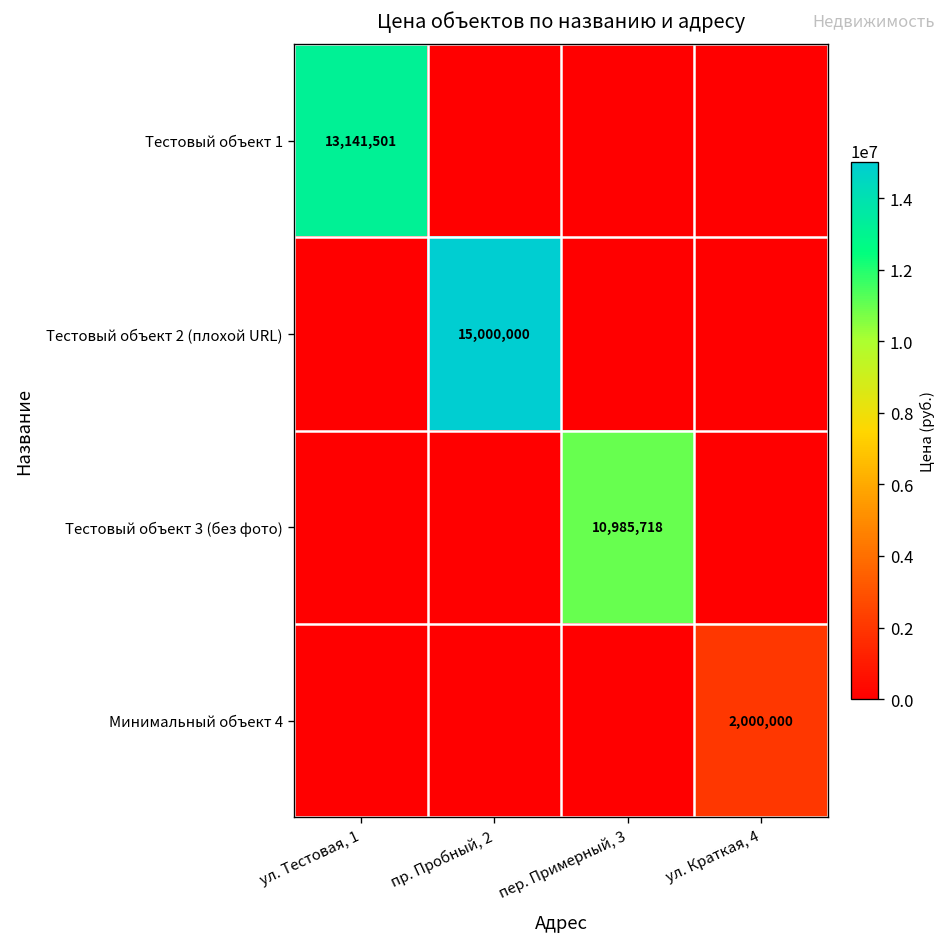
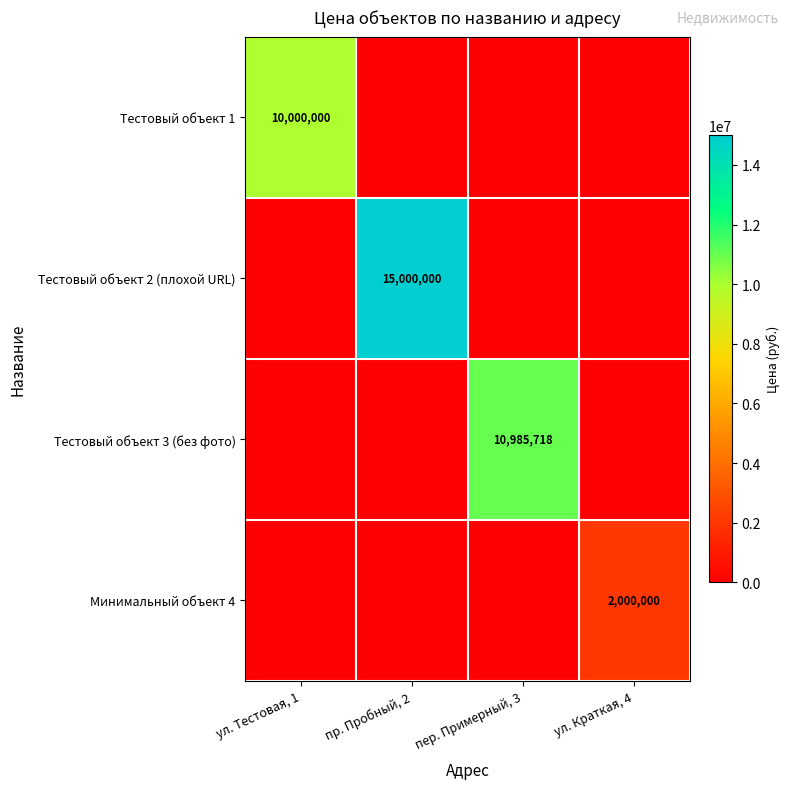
  {
    "Тестовый объект 1": {
-     "ул. Тестовая, 1": "13,141,501"
+     "ул. Тестовая, 1": "10,000,000"
    },
    "Тестовый объект 2 (плохой URL)": {
      "пр. Пробный, 2": "15,000,000"
    },
    "Тестовый объект 3 (без фото)": {
      "пер. Примерный, 3": "10,985,718"
    },
    "Минимальный объект 4": {
      "ул. Краткая, 4": "2,000,000"
    }
  }
